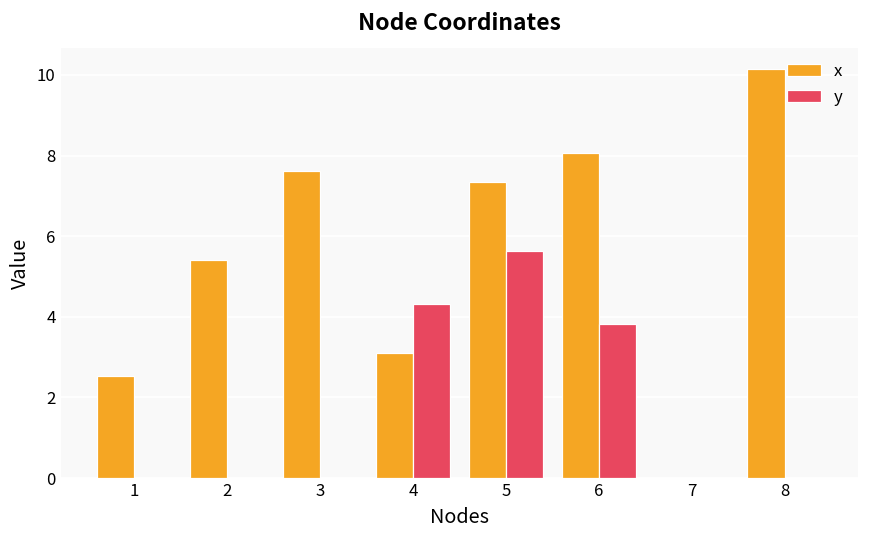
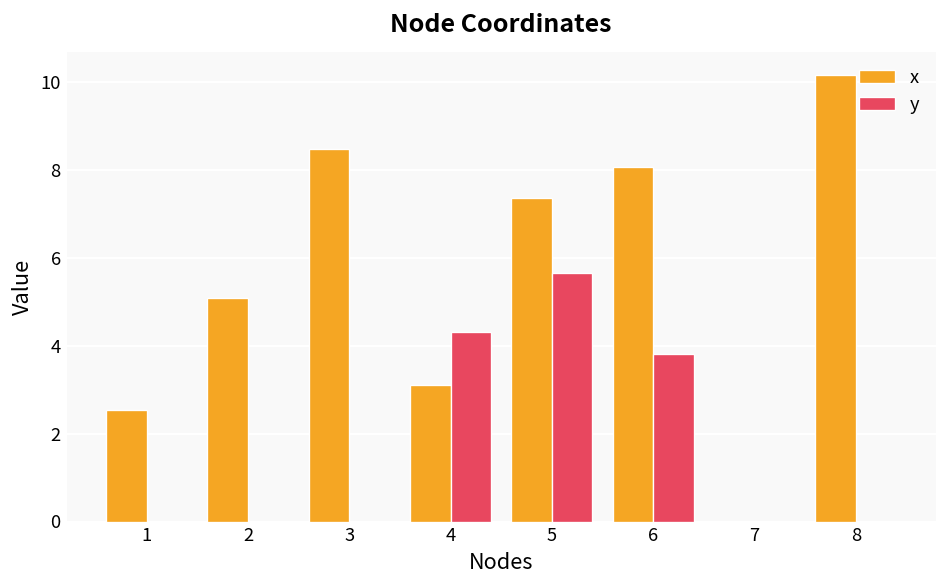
  {
    "x": {
      "1": 2.5,
-     "2": 5.4,
-     "3": 7.6,
+     "2": 5.1,
+     "3": 8.5,
      "4": 3.1,
      "5": 7.4,
      "6": 8.1,
      "7": 0.0,
      "8": 10.2
    },
    "y": {
      "1": 0.0,
      "2": 0.0,
      "3": 0.0,
      "4": 4.3,
      "5": 5.6,
      "6": 3.8,
      "7": 0.0,
      "8": 0.0
    }
  }
